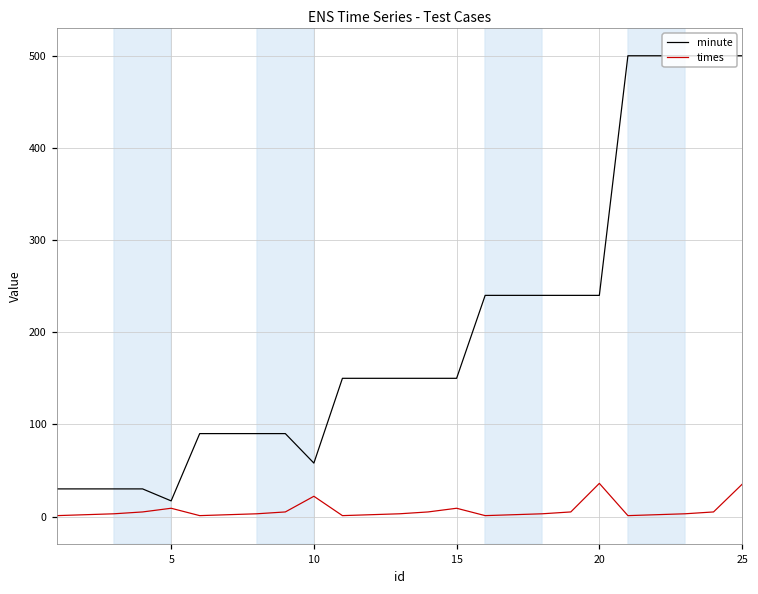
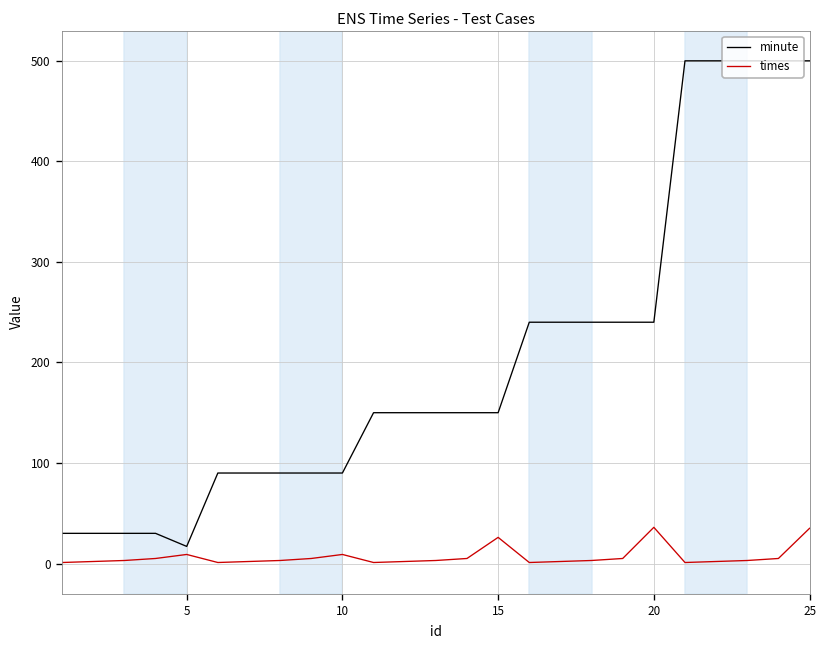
  {
    "minute": {
      "5": 20,
-     "10": 60,
+     "10": 90,
      "15": 150,
      "20": 240,
      "25": 500
    },
    "times": {
      "5": 10,
-     "10": 20,
-     "15": 10,
+     "10": 10,
+     "15": 30,
      "20": 40,
      "25": 40
    }
  }
